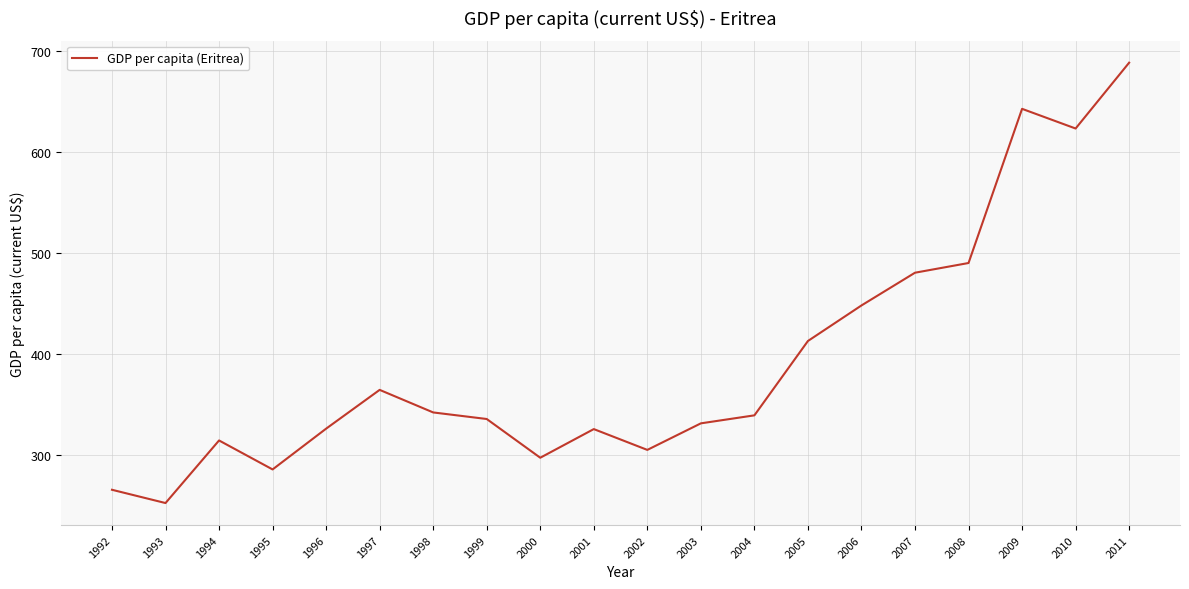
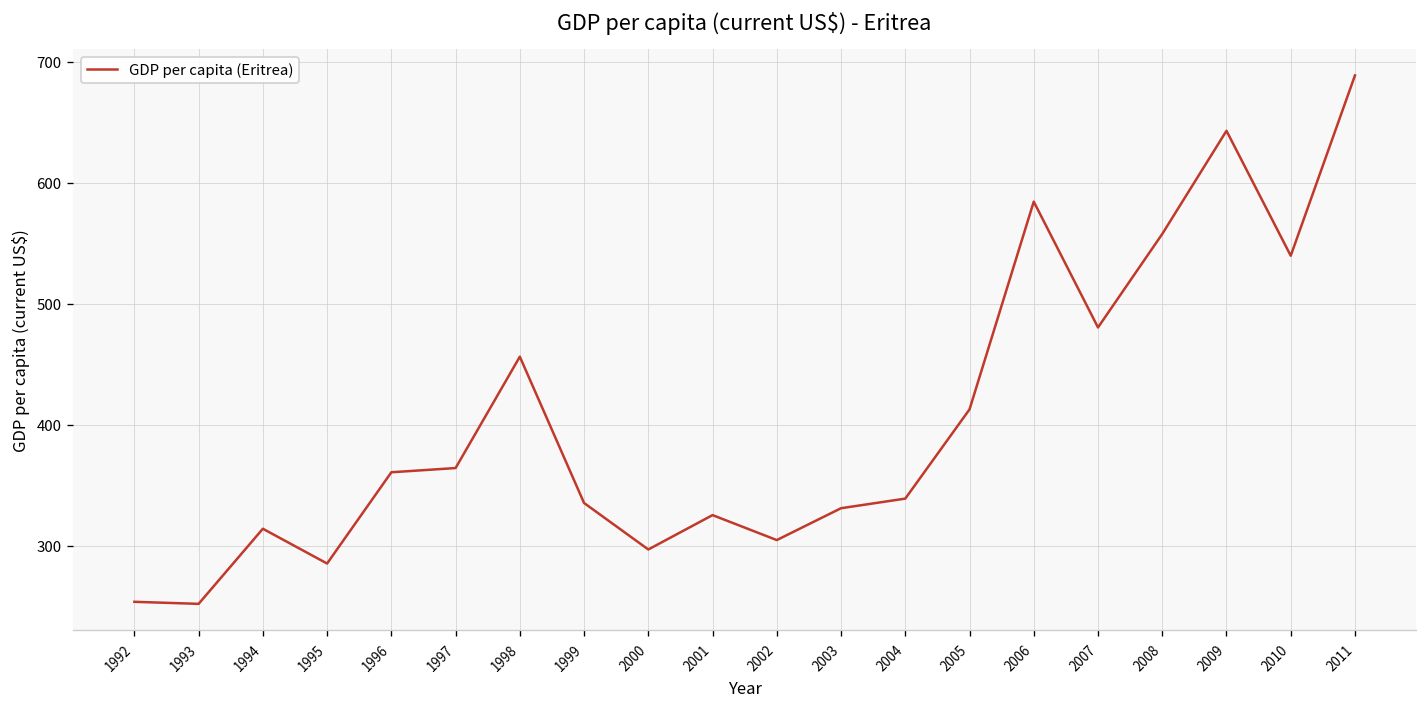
  {
-   "1992": 265,
+   "1992": 254,
    "1993": 252,
    "1994": 314,
    "1995": 285,
-   "1996": 326,
+   "1996": 361,
    "1997": 364,
-   "1998": 342,
+   "1998": 456,
    "1999": 335,
    "2000": 297,
    "2001": 325,
    "2002": 305,
    "2003": 331,
    "2004": 339,
    "2005": 413,
-   "2006": 448,
+   "2006": 584,
    "2007": 480,
-   "2008": 490,
+   "2008": 558,
    "2009": 643,
-   "2010": 623,
+   "2010": 540,
    "2011": 689
  }
